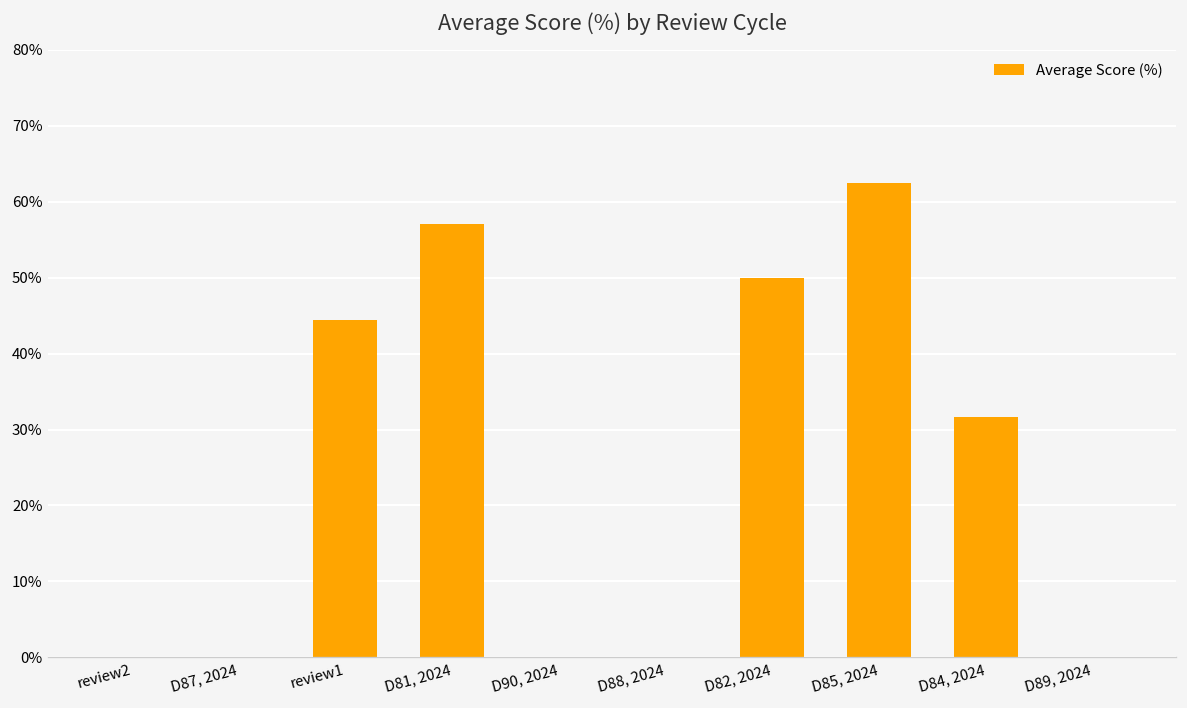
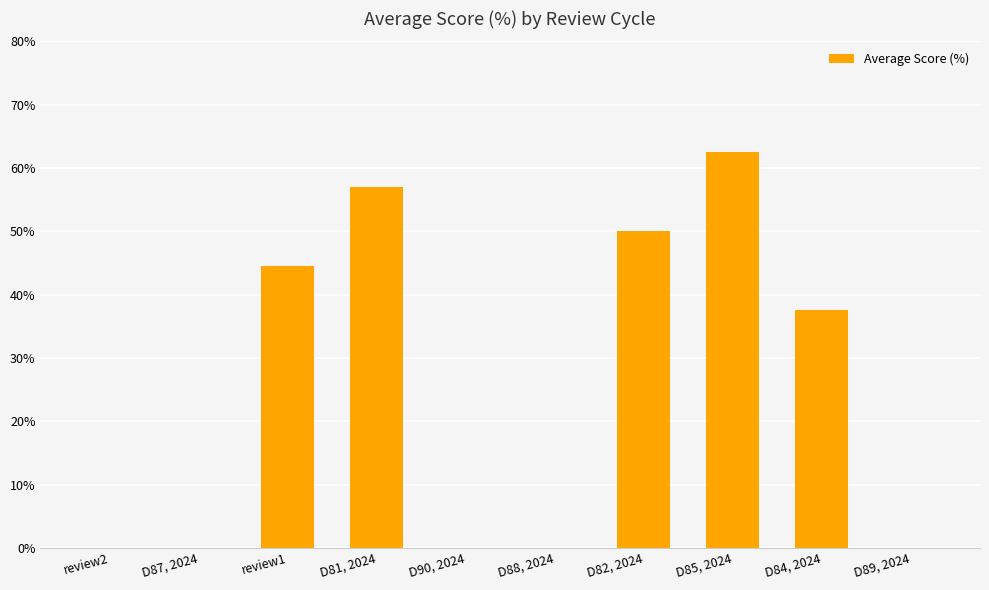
  {
    "review2": "0%",
    "D87, 2024": "0%",
    "review1": "44%",
    "D81, 2024": "57%",
    "D90, 2024": "0%",
    "D88, 2024": "0%",
    "D82, 2024": "50%",
    "D85, 2024": "63%",
-   "D84, 2024": "32%",
+   "D84, 2024": "38%",
    "D89, 2024": "0%"
  }
